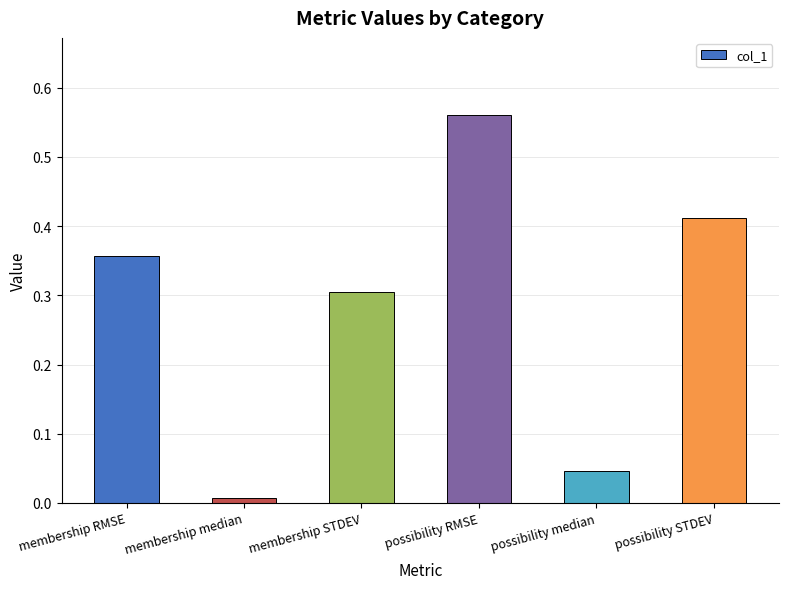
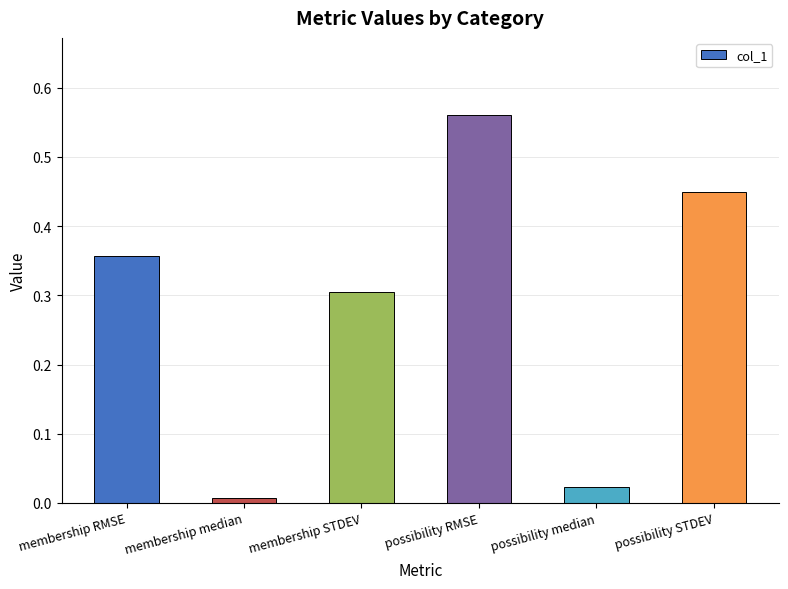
  {
    "membership RMSE": 0.36,
    "membership median": 0.01,
    "membership STDEV": 0.30,
    "possibility RMSE": 0.56,
-   "possibility median": 0.05,
-   "possibility STDEV": 0.41
+   "possibility median": 0.02,
+   "possibility STDEV": 0.45
  }
